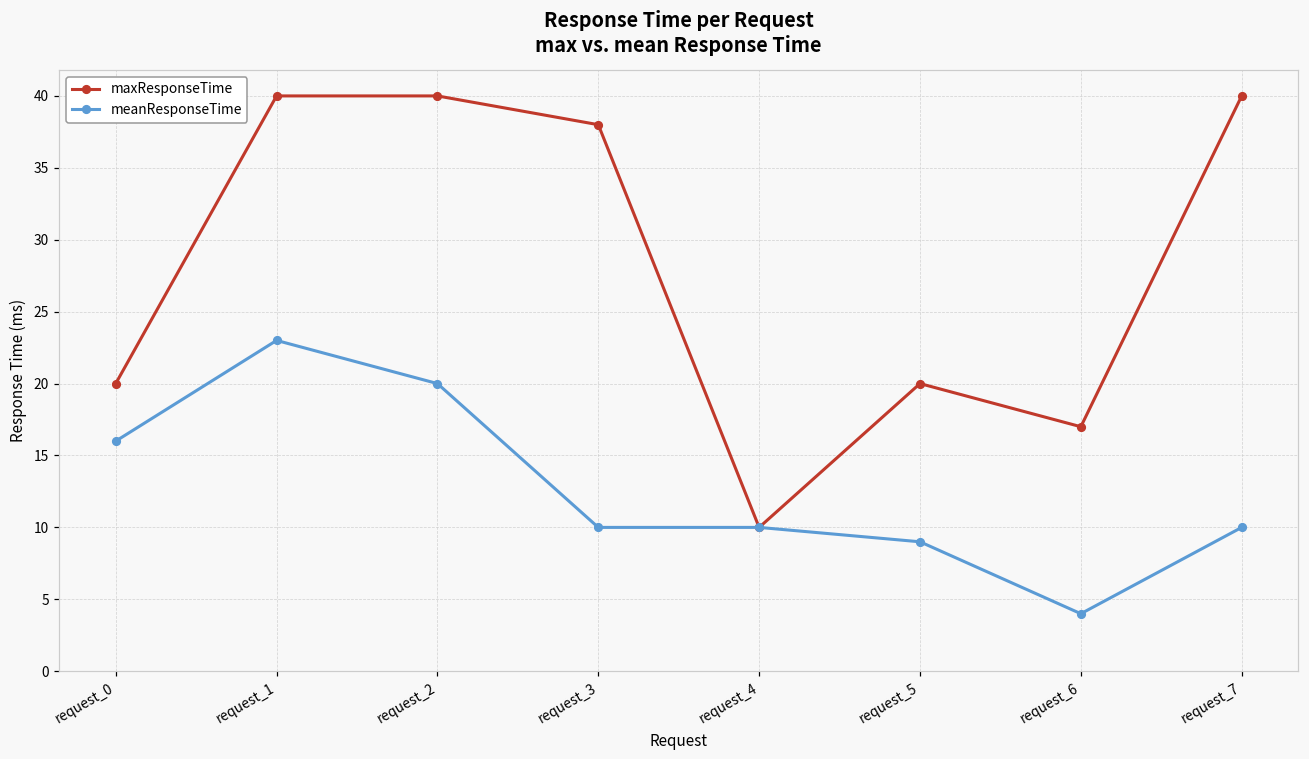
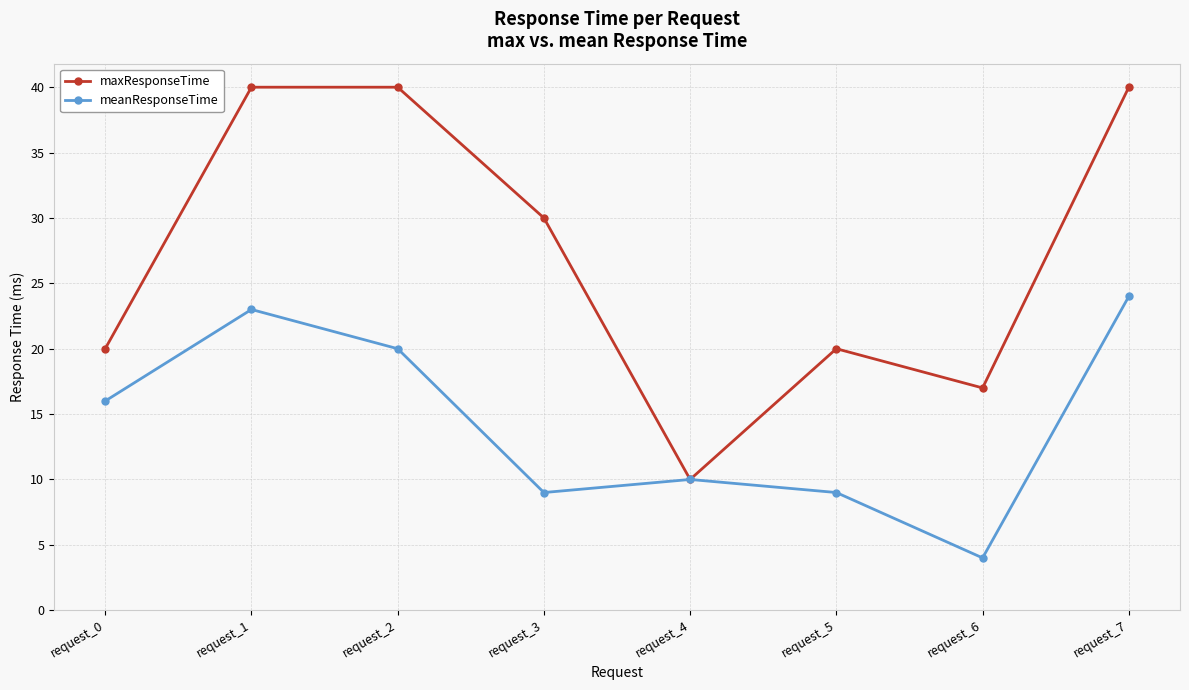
  {
    "maxResponseTime": {
      "request_0": 20,
      "request_1": 40,
      "request_2": 40,
-     "request_3": 38,
+     "request_3": 30,
      "request_5": 20,
      "request_6": 17,
      "request_7": 40
    },
    "meanResponseTime": {
      "request_0": 16,
      "request_1": 23,
      "request_2": 20,
-     "request_3": 10,
+     "request_3": 9,
      "request_5": 9,
      "request_6": 4,
-     "request_7": 10
+     "request_7": 24
    }
  }
